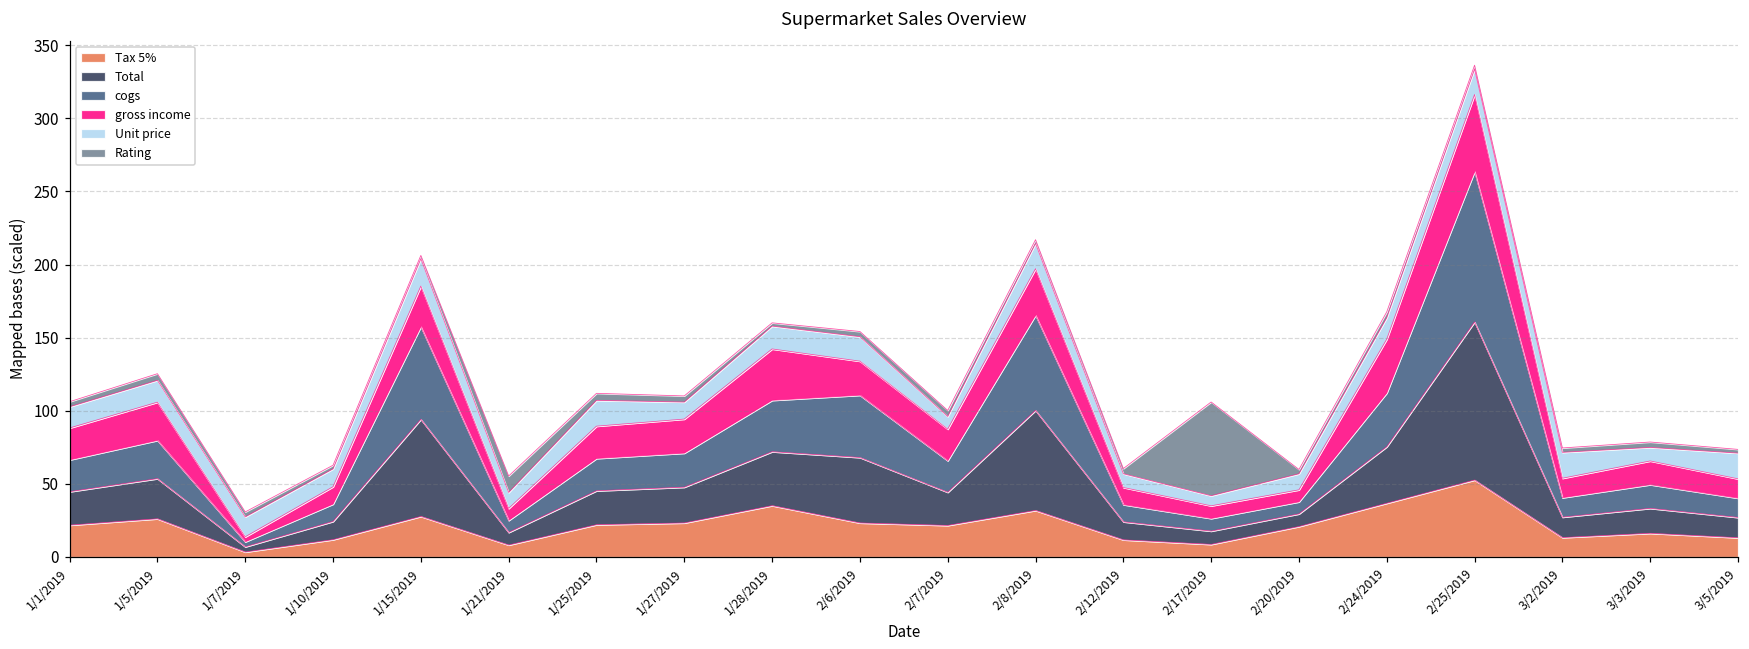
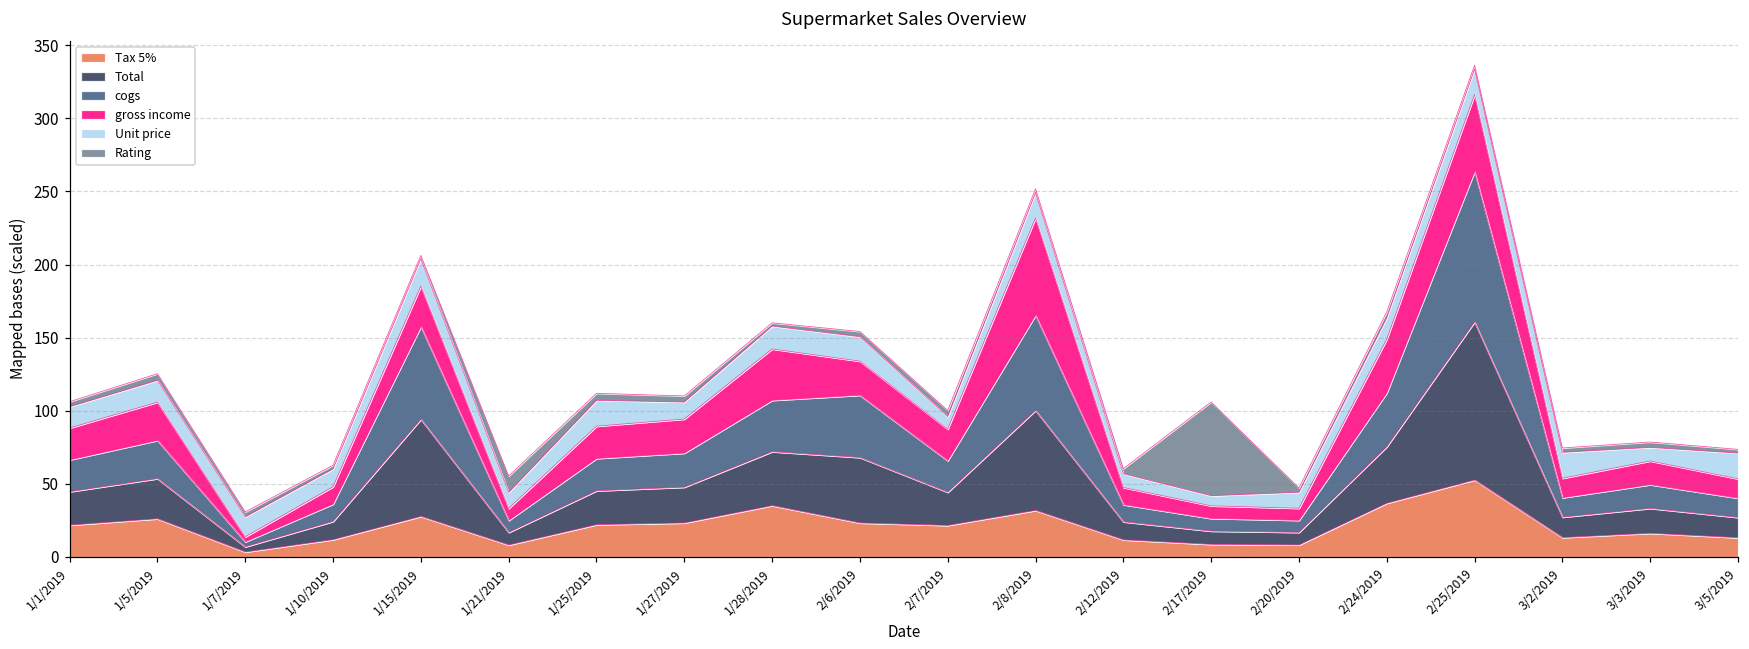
  {
    "Tax 5%": {
      "1/1/2019": 22,
      "1/5/2019": 26,
      "1/7/2019": 3,
      "1/10/2019": 12,
      "1/15/2019": 28,
      "1/21/2019": 8,
      "1/25/2019": 22,
      "1/27/2019": 23,
      "1/28/2019": 35,
      "2/6/2019": 23,
      "2/7/2019": 22,
      "2/8/2019": 32,
      "2/12/2019": 12,
      "2/17/2019": 9,
-     "2/20/2019": 21,
+     "2/20/2019": 8,
      "2/24/2019": 37,
      "2/25/2019": 53,
      "3/2/2019": 13,
      "3/3/2019": 16,
      "3/5/2019": 13
    },
    "gross income": {
      "1/1/2019": 22,
      "1/5/2019": 26,
      "1/7/2019": 3,
      "1/10/2019": 12,
      "1/15/2019": 28,
      "1/21/2019": 8,
      "1/25/2019": 22,
      "1/27/2019": 23,
      "1/28/2019": 35,
      "2/6/2019": 23,
      "2/7/2019": 22,
-     "2/8/2019": 32,
+     "2/8/2019": 67,
      "2/12/2019": 12,
      "2/17/2019": 9,
      "2/20/2019": 8,
      "2/24/2019": 37,
      "2/25/2019": 53,
      "3/2/2019": 13,
      "3/3/2019": 16,
      "3/5/2019": 13
    },
    "Unit price": {
      "1/1/2019": 15,
      "1/5/2019": 15,
      "1/7/2019": 14,
      "1/10/2019": 12,
      "1/15/2019": 19,
      "1/21/2019": 11,
      "1/25/2019": 18,
      "1/27/2019": 12,
      "1/28/2019": 16,
      "2/6/2019": 17,
      "2/7/2019": 9,
      "2/8/2019": 17,
      "2/12/2019": 9,
      "2/17/2019": 7,
      "2/20/2019": 11,
      "2/24/2019": 15,
      "2/25/2019": 17,
      "3/2/2019": 18,
      "3/3/2019": 9,
      "3/5/2019": 18
    },
    "Rating": {
      "1/1/2019": 3,
      "1/5/2019": 5,
      "1/7/2019": 3,
      "1/10/2019": 3,
      "1/15/2019": 2,
      "1/21/2019": 11,
      "1/25/2019": 5,
      "1/27/2019": 4,
      "1/28/2019": 2,
      "2/6/2019": 4,
      "2/7/2019": 4,
      "2/8/2019": 3,
      "2/12/2019": 4,
      "2/17/2019": 64,
      "2/20/2019": 3,
      "2/24/2019": 4,
      "2/25/2019": 3,
      "3/2/2019": 3,
      "3/3/2019": 4,
      "3/5/2019": 3
    }
  }
